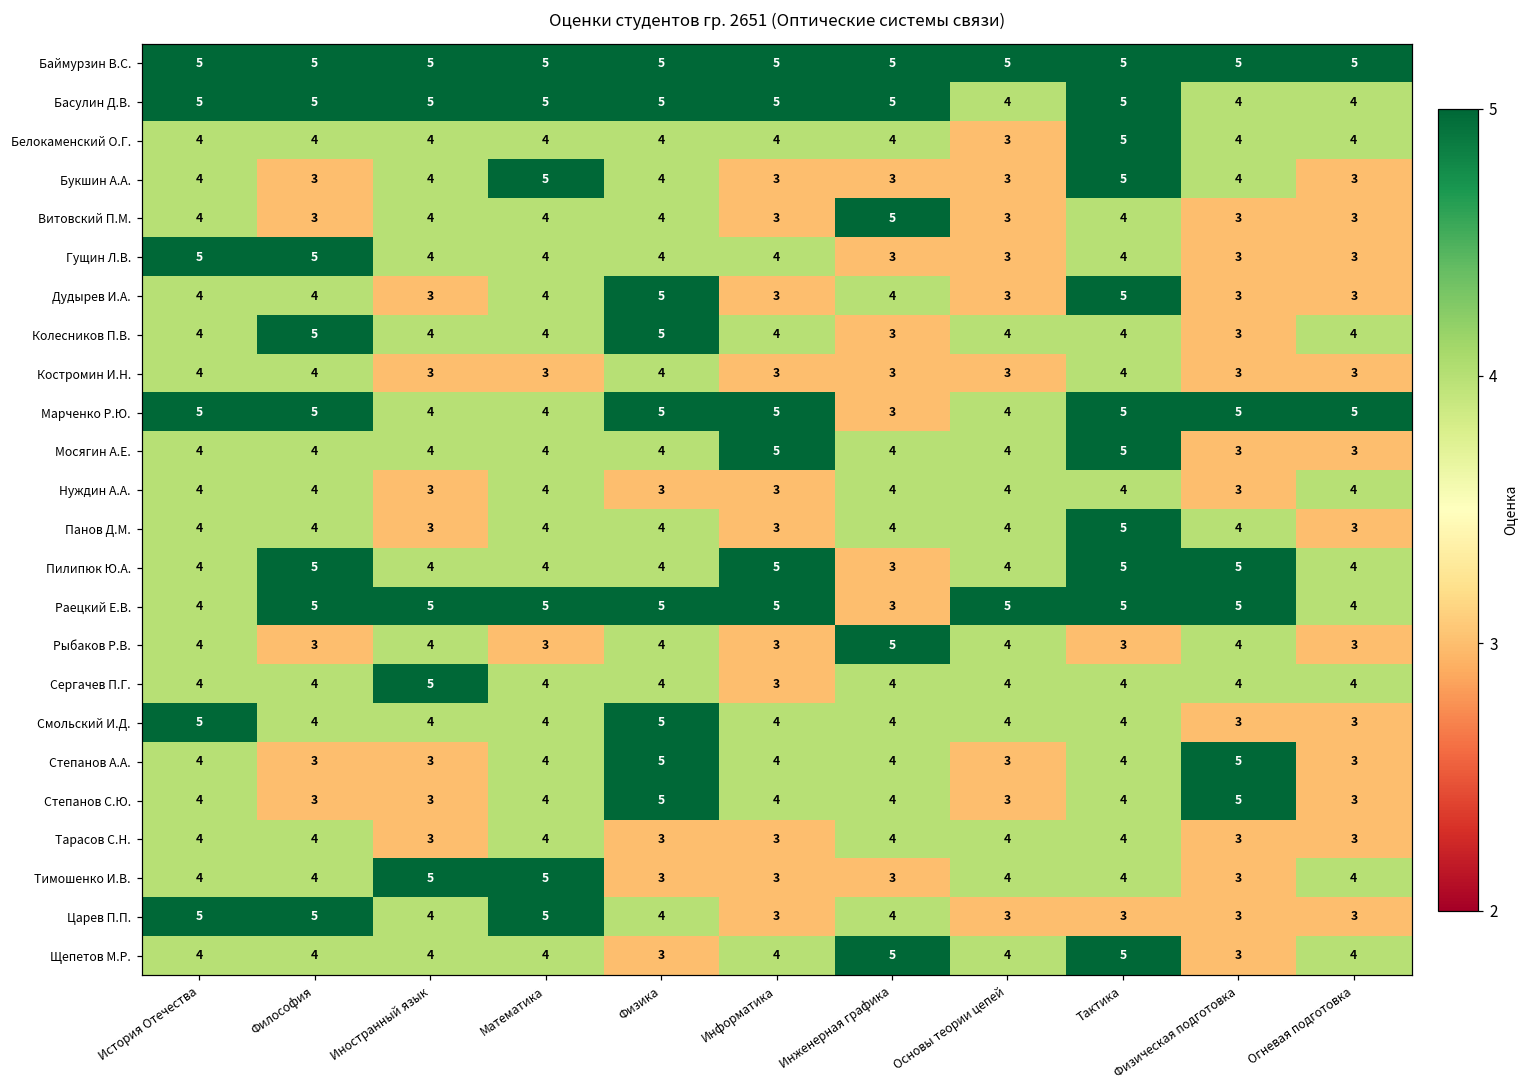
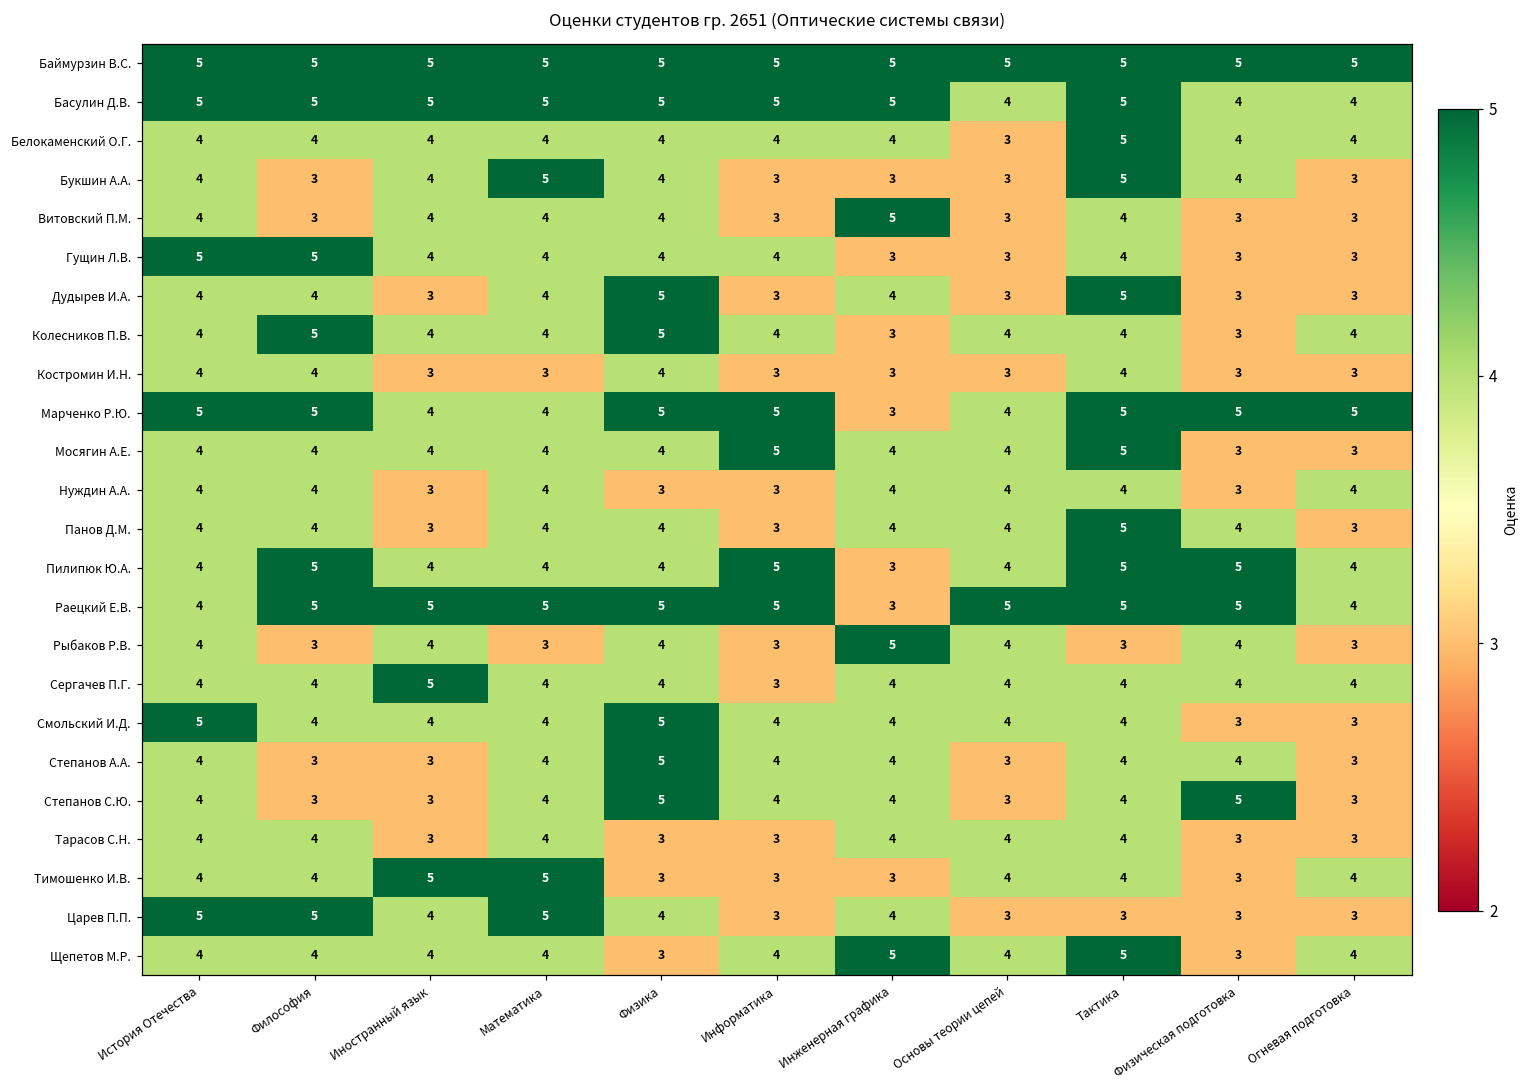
  {
    "Степанов А.А.": {
      "История Отечества": 4,
      "Философия": 3,
      "Иностранный язык": 3,
      "Математика": 4,
      "Физика": 5,
      "Информатика": 4,
      "Инженерная графика": 4,
      "Основы теории цепей": 3,
      "Тактика": 4,
-     "Физическая подготовка": 5,
+     "Физическая подготовка": 4,
      "Огневая подготовка": 3
    }
  }
